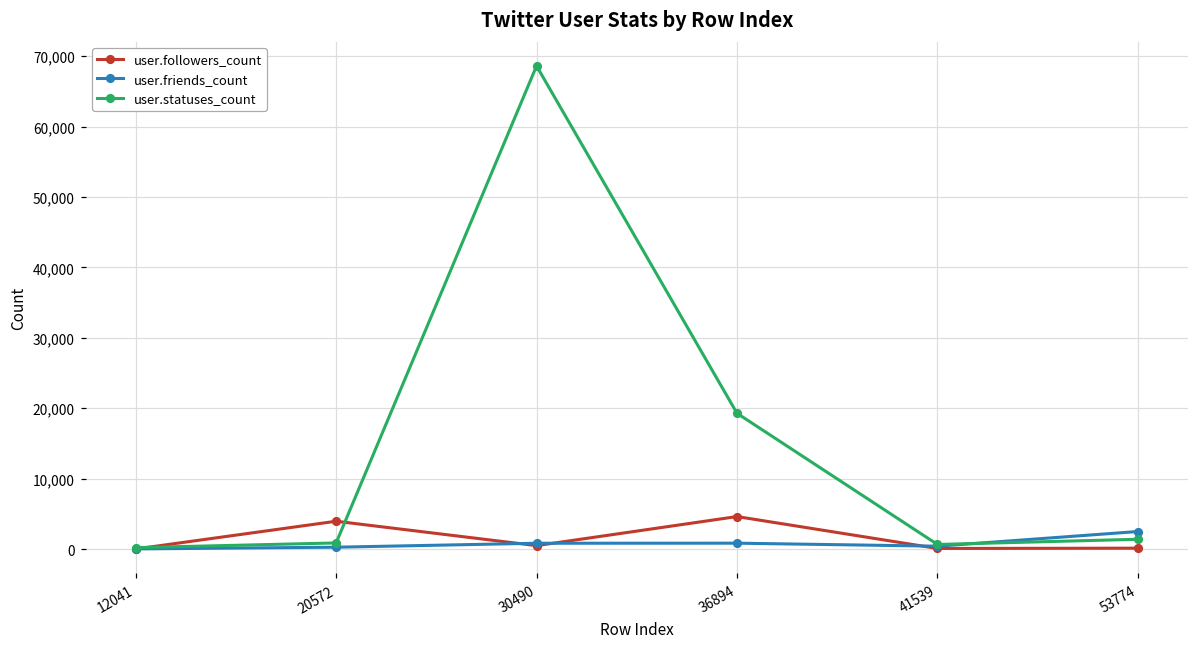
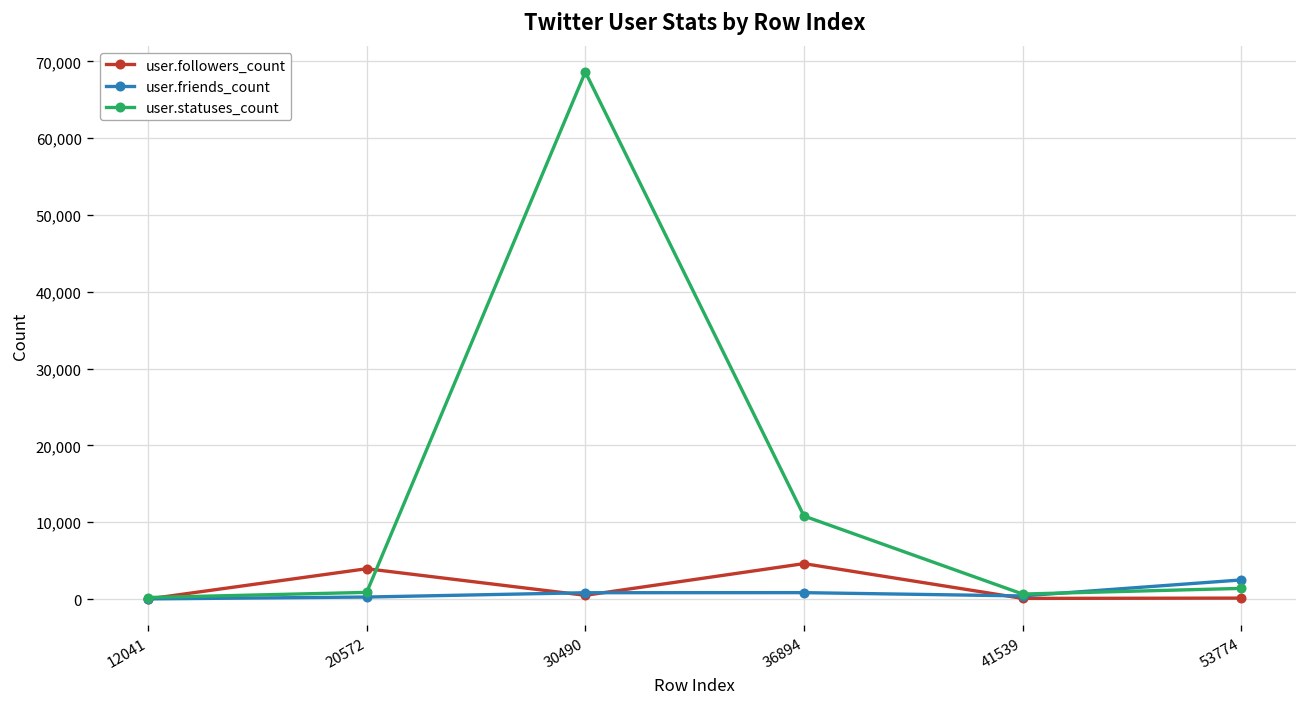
  {
    "user.followers_count": {
      "20572": "4,000",
      "36894": "5,000",
      "53774": "0"
    },
    "user.friends_count": {
      "20572": "0",
      "36894": "1,000",
      "53774": "2,000"
    },
    "user.statuses_count": {
      "20572": "1,000",
      "30490": "69,000",
-     "36894": "19,000",
+     "36894": "11,000",
      "53774": "1,000"
    }
  }
